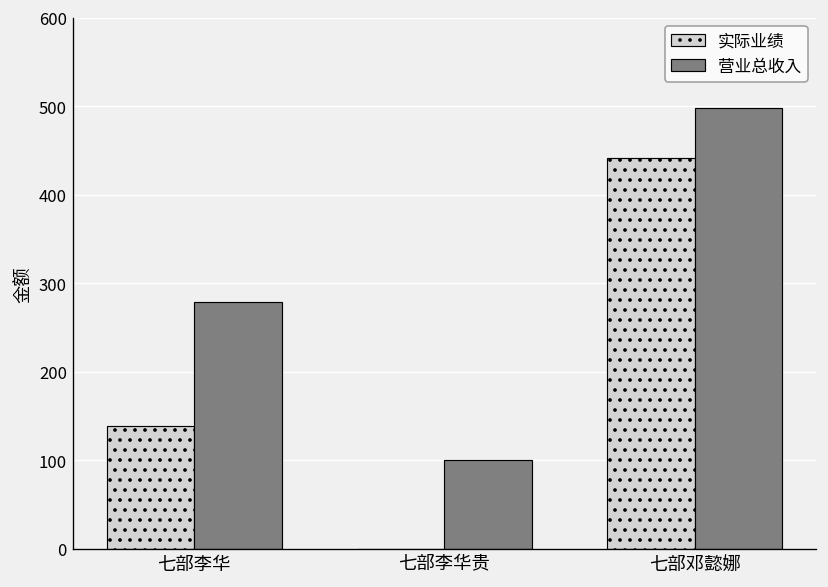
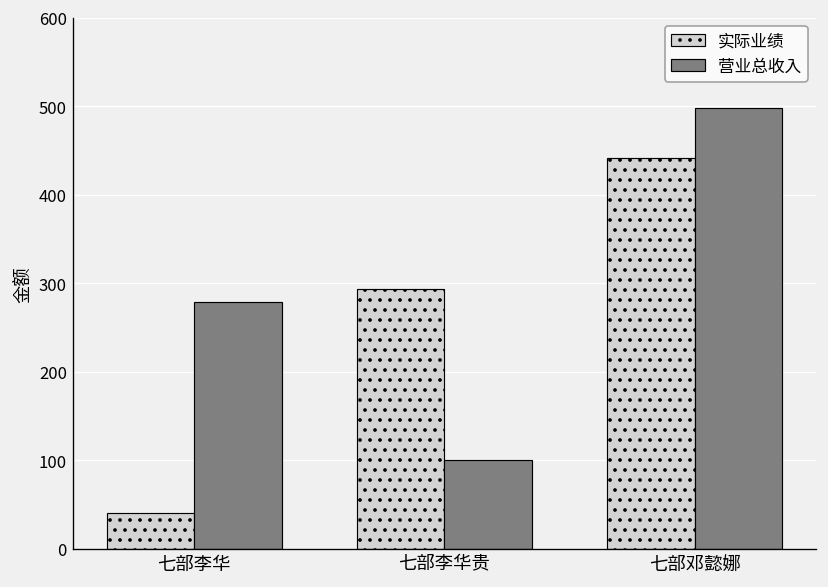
  {
    "实际业绩": {
-     "七部李华": 140,
-     "七部李华贵": 0,
+     "七部李华": 40,
+     "七部李华贵": 290,
      "七部邓懿娜": 440
    },
    "营业总收入": {
      "七部李华": 280,
      "七部李华贵": 100,
      "七部邓懿娜": 500
    }
  }
